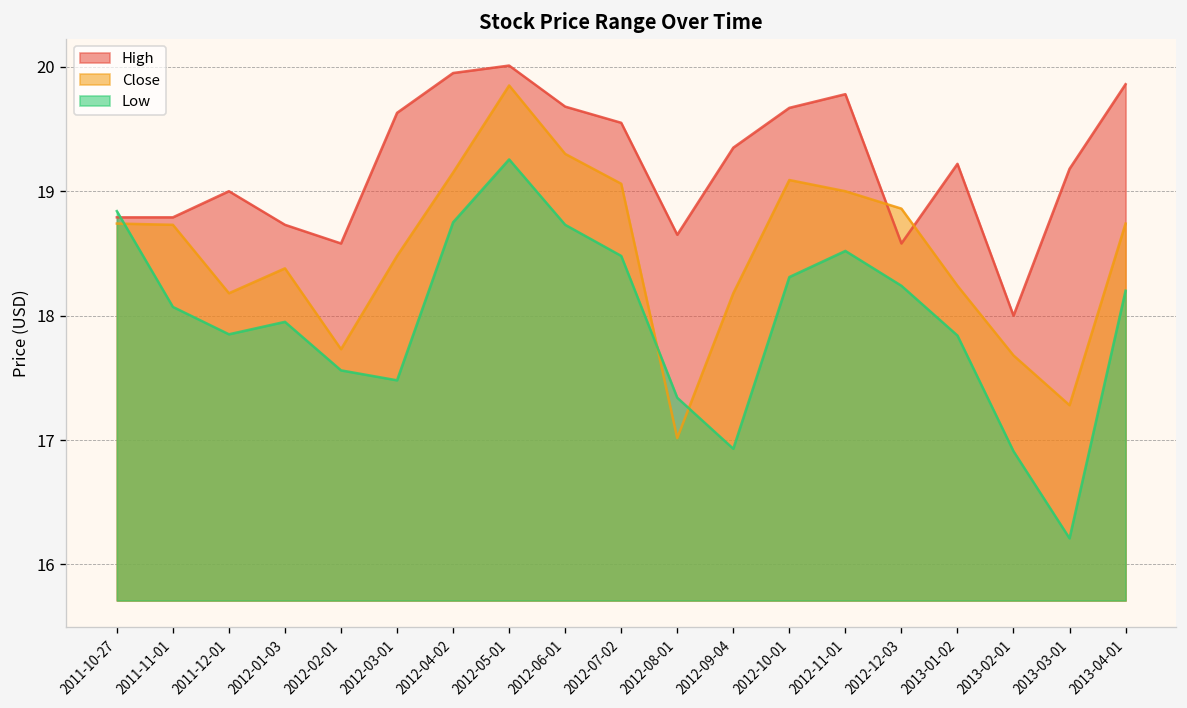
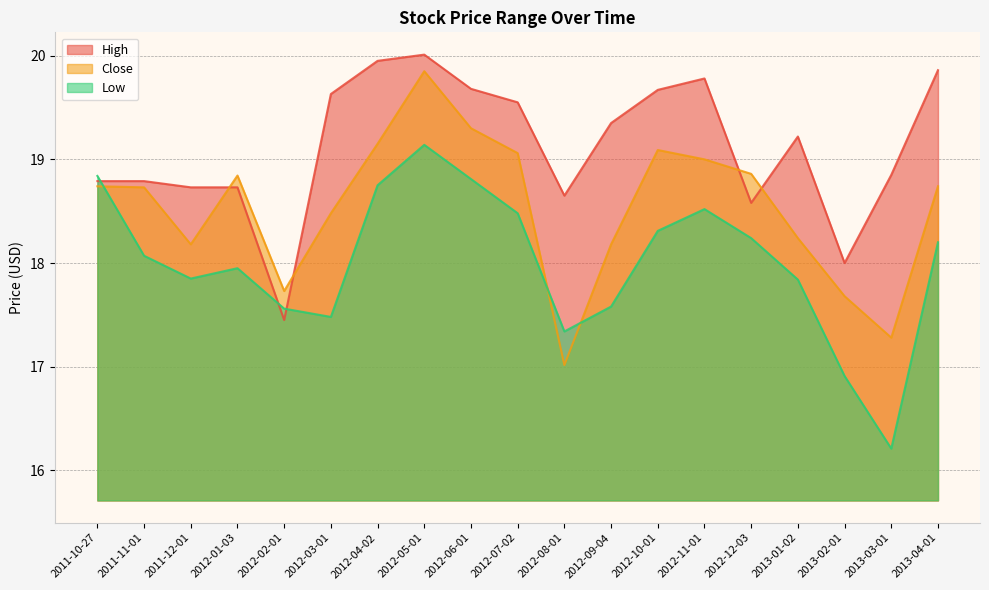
  {
    "High": {
      "2011-10-27": 18.79,
      "2011-11-01": 18.79,
-     "2011-12-01": 19.00,
+     "2011-12-01": 18.73,
      "2012-01-03": 18.73,
-     "2012-02-01": 18.58,
+     "2012-02-01": 17.45,
      "2012-03-01": 19.63,
      "2012-04-02": 19.95,
      "2012-05-01": 20.01,
      "2012-06-01": 19.68,
      "2012-07-02": 19.55,
      "2012-08-01": 18.65,
      "2012-09-04": 19.35,
      "2012-10-01": 19.67,
      "2012-11-01": 19.78,
      "2012-12-03": 18.58,
      "2013-01-02": 19.22,
      "2013-02-01": 18.00,
-     "2013-03-01": 19.18,
+     "2013-03-01": 18.85,
      "2013-04-01": 19.86
    },
    "Close": {
      "2011-10-27": 18.74,
      "2011-11-01": 18.73,
      "2011-12-01": 18.18,
-     "2012-01-03": 18.38,
+     "2012-01-03": 18.84,
      "2012-02-01": 17.73,
      "2012-03-01": 18.48,
      "2012-04-02": 19.15,
      "2012-05-01": 19.85,
      "2012-06-01": 19.30,
      "2012-07-02": 19.06,
      "2012-08-01": 17.02,
      "2012-09-04": 18.18,
      "2012-10-01": 19.09,
      "2012-11-01": 19.00,
      "2012-12-03": 18.86,
      "2013-01-02": 18.24,
      "2013-02-01": 17.68,
      "2013-03-01": 17.28,
      "2013-04-01": 18.74
    },
    "Low": {
      "2011-10-27": 18.84,
      "2011-11-01": 18.07,
      "2011-12-01": 17.85,
      "2012-01-03": 17.95,
      "2012-02-01": 17.56,
      "2012-03-01": 17.48,
      "2012-04-02": 18.75,
-     "2012-05-01": 19.26,
-     "2012-06-01": 18.73,
+     "2012-05-01": 19.14,
+     "2012-06-01": 18.81,
      "2012-07-02": 18.48,
      "2012-08-01": 17.34,
-     "2012-09-04": 16.93,
+     "2012-09-04": 17.58,
      "2012-10-01": 18.31,
      "2012-11-01": 18.52,
      "2012-12-03": 18.24,
      "2013-01-02": 17.84,
      "2013-02-01": 16.91,
      "2013-03-01": 16.21,
      "2013-04-01": 18.20
    }
  }
